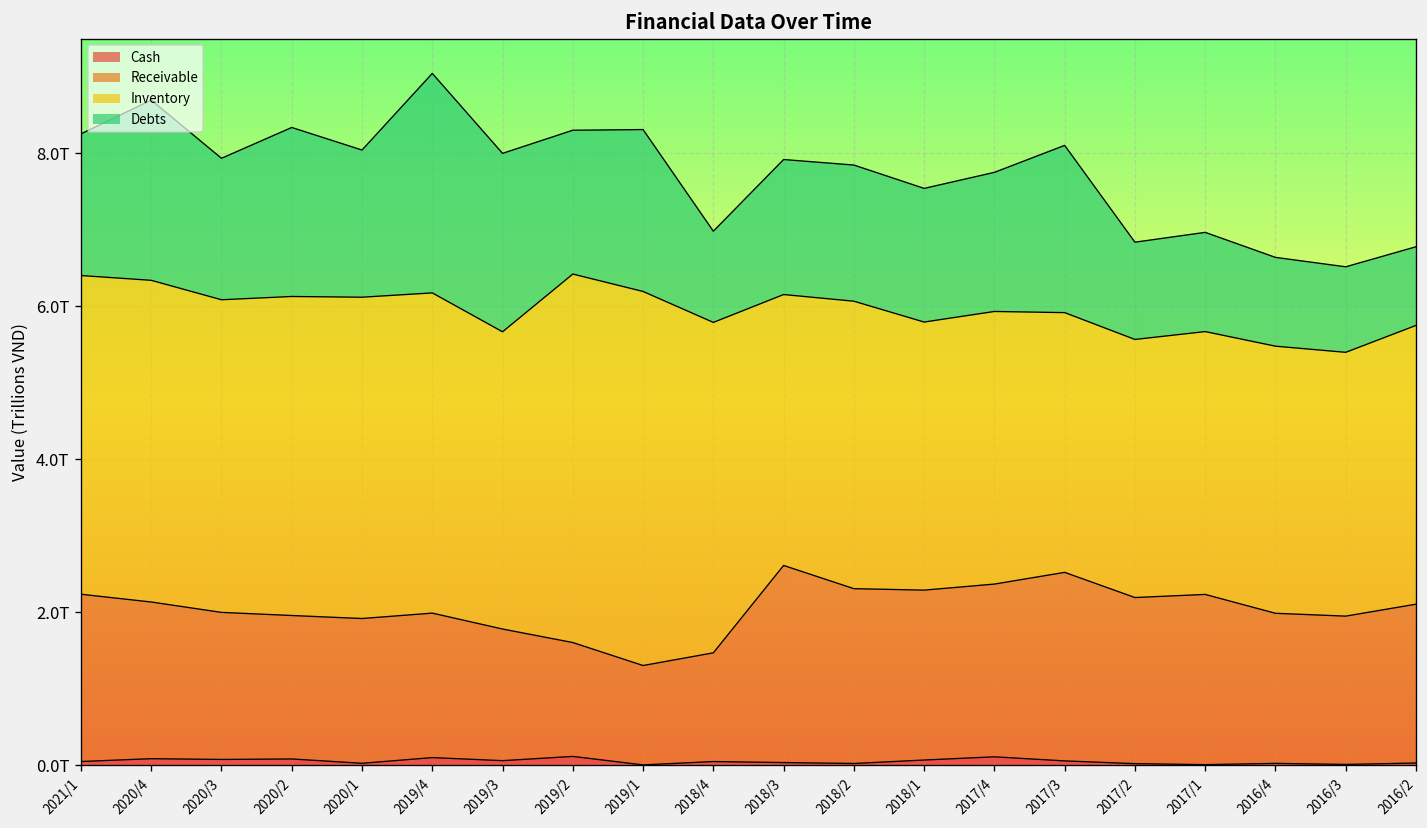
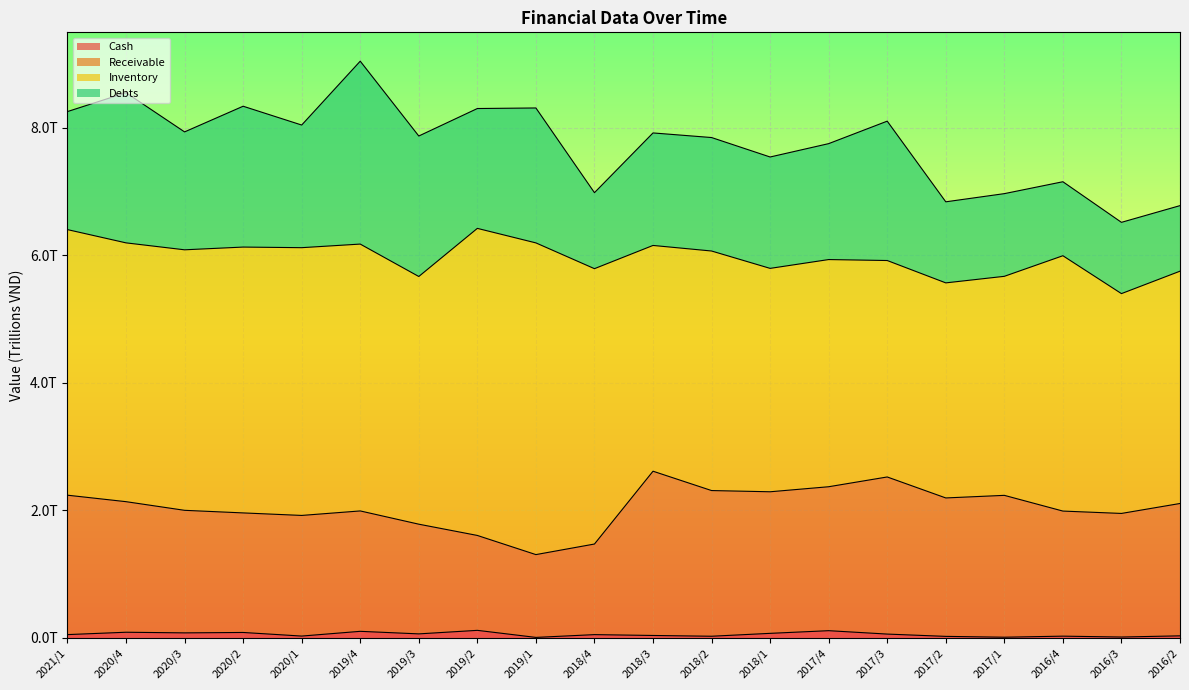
  {
    "Inventory": {
      "2021/1": "4.2T",
-     "2020/4": "4.2T",
+     "2020/4": "4.1T",
      "2020/3": "4.1T",
      "2020/2": "4.2T",
      "2020/1": "4.2T",
      "2019/4": "4.2T",
      "2019/3": "3.9T",
      "2019/2": "4.8T",
      "2019/1": "4.9T",
      "2018/4": "4.3T",
      "2018/3": "3.5T",
      "2018/2": "3.8T",
      "2018/1": "3.5T",
      "2017/4": "3.6T",
      "2017/3": "3.4T",
      "2017/2": "3.4T",
      "2017/1": "3.4T",
-     "2016/4": "3.5T",
+     "2016/4": "4.0T",
      "2016/3": "3.4T",
      "2016/2": "3.6T"
    },
    "Debts": {
      "2021/1": "1.9T",
      "2020/3": "1.8T",
      "2020/2": "2.2T",
      "2020/1": "1.9T",
      "2019/4": "2.9T",
-     "2019/3": "2.3T",
+     "2019/3": "2.2T",
      "2019/2": "1.9T",
      "2019/1": "2.1T",
      "2018/4": "1.2T",
      "2018/3": "1.8T",
      "2018/2": "1.8T",
      "2018/1": "1.7T",
      "2017/4": "1.8T",
      "2017/3": "2.2T",
      "2017/2": "1.3T",
      "2017/1": "1.3T",
      "2016/4": "1.2T",
      "2016/3": "1.1T",
      "2016/2": "1.0T"
    }
  }
